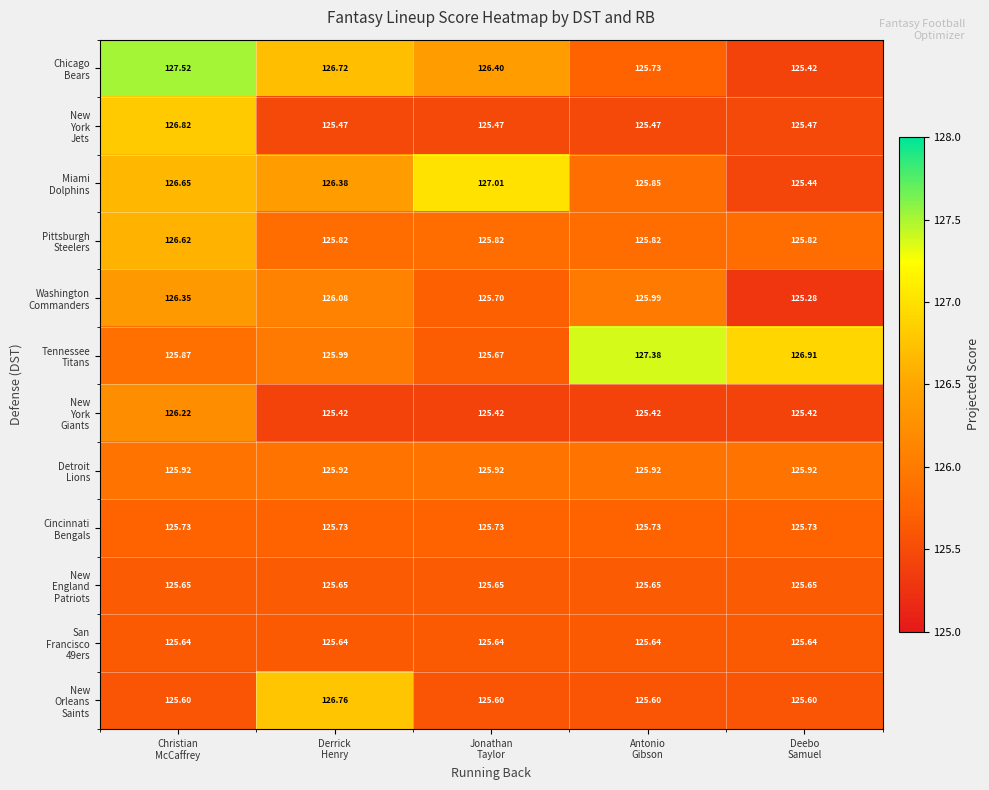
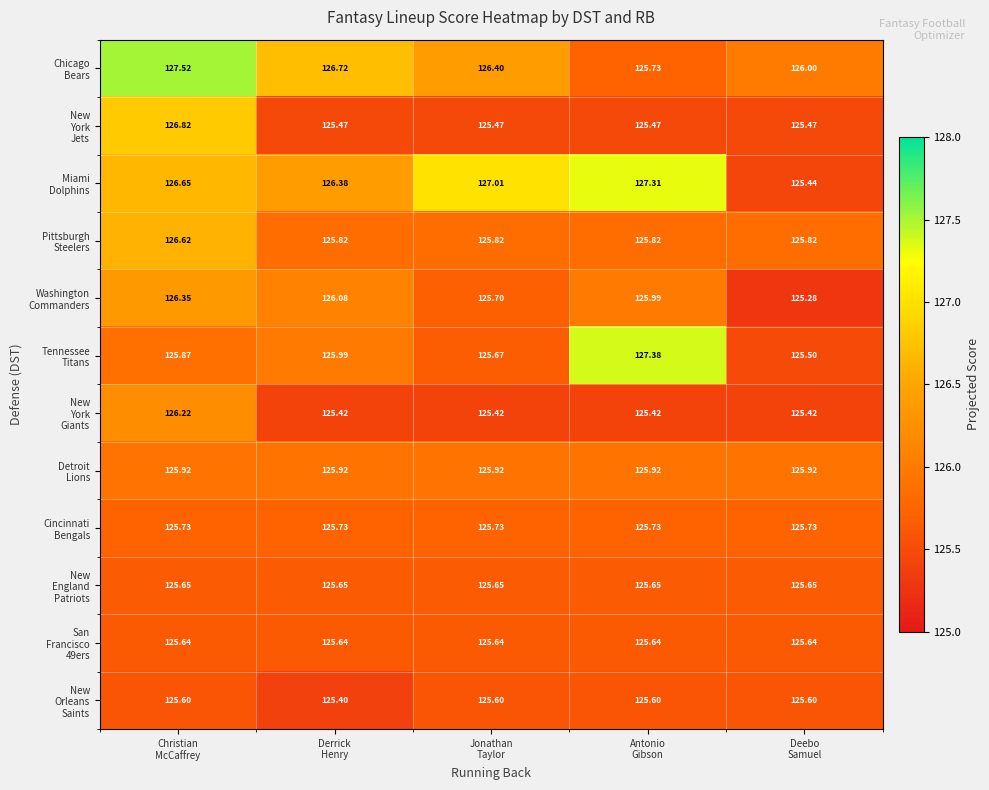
  {
    "Chicago Bears": {
      "Christian McCaffrey": 127.52,
      "Derrick Henry": 126.72,
      "Jonathan Taylor": 126.40,
      "Antonio Gibson": 125.73,
-     "Deebo Samuel": 125.42
+     "Deebo Samuel": 126.00
    },
    "New York Jets": {
      "Christian McCaffrey": 126.82,
      "Derrick Henry": 125.47,
      "Jonathan Taylor": 125.47,
      "Antonio Gibson": 125.47,
      "Deebo Samuel": 125.47
    },
    "Miami Dolphins": {
      "Christian McCaffrey": 126.65,
      "Derrick Henry": 126.38,
      "Jonathan Taylor": 127.01,
-     "Antonio Gibson": 125.85,
+     "Antonio Gibson": 127.31,
      "Deebo Samuel": 125.44
    },
    "Pittsburgh Steelers": {
      "Christian McCaffrey": 126.62,
      "Derrick Henry": 125.82,
      "Jonathan Taylor": 125.82,
      "Antonio Gibson": 125.82,
      "Deebo Samuel": 125.82
    },
    "Washington Commanders": {
      "Christian McCaffrey": 126.35,
      "Derrick Henry": 126.08,
      "Jonathan Taylor": 125.70,
      "Antonio Gibson": 125.99,
      "Deebo Samuel": 125.28
    },
    "Tennessee Titans": {
      "Christian McCaffrey": 125.87,
      "Derrick Henry": 125.99,
      "Jonathan Taylor": 125.67,
      "Antonio Gibson": 127.38,
-     "Deebo Samuel": 126.91
+     "Deebo Samuel": 125.50
    },
    "New York Giants": {
      "Christian McCaffrey": 126.22,
      "Derrick Henry": 125.42,
      "Jonathan Taylor": 125.42,
      "Antonio Gibson": 125.42,
      "Deebo Samuel": 125.42
    },
    "Detroit Lions": {
      "Christian McCaffrey": 125.92,
      "Derrick Henry": 125.92,
      "Jonathan Taylor": 125.92,
      "Antonio Gibson": 125.92,
      "Deebo Samuel": 125.92
    },
    "Cincinnati Bengals": {
      "Christian McCaffrey": 125.73,
      "Derrick Henry": 125.73,
      "Jonathan Taylor": 125.73,
      "Antonio Gibson": 125.73,
      "Deebo Samuel": 125.73
    },
    "New England Patriots": {
      "Christian McCaffrey": 125.65,
      "Derrick Henry": 125.65,
      "Jonathan Taylor": 125.65,
      "Antonio Gibson": 125.65,
      "Deebo Samuel": 125.65
    },
    "San Francisco 49ers": {
      "Christian McCaffrey": 125.64,
      "Derrick Henry": 125.64,
      "Jonathan Taylor": 125.64,
      "Antonio Gibson": 125.64,
      "Deebo Samuel": 125.64
    },
    "New Orleans Saints": {
      "Christian McCaffrey": 125.60,
-     "Derrick Henry": 126.76,
+     "Derrick Henry": 125.40,
      "Jonathan Taylor": 125.60,
      "Antonio Gibson": 125.60,
      "Deebo Samuel": 125.60
    }
  }
